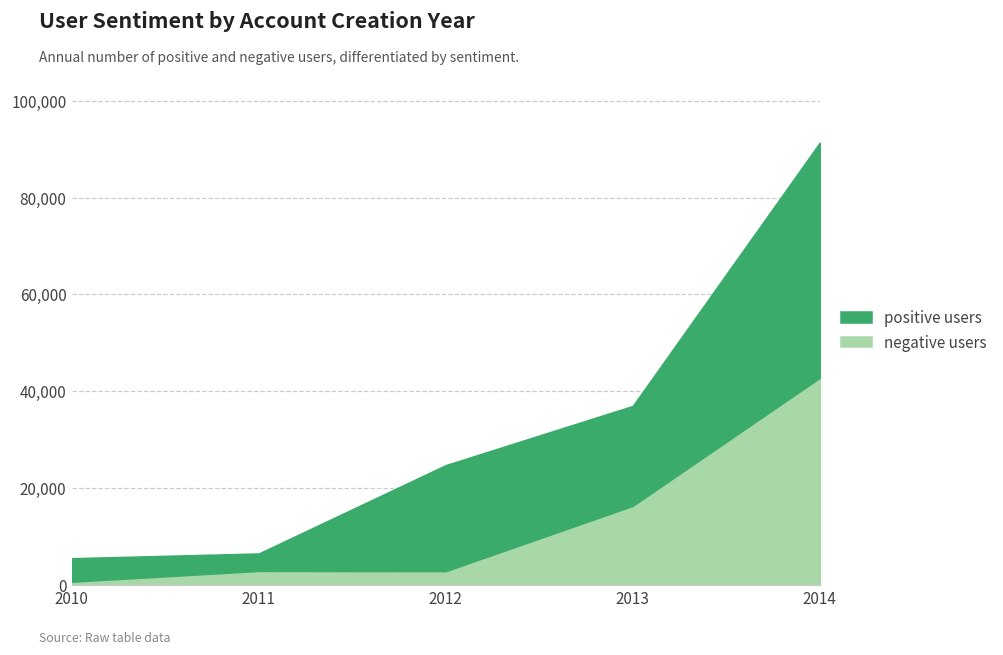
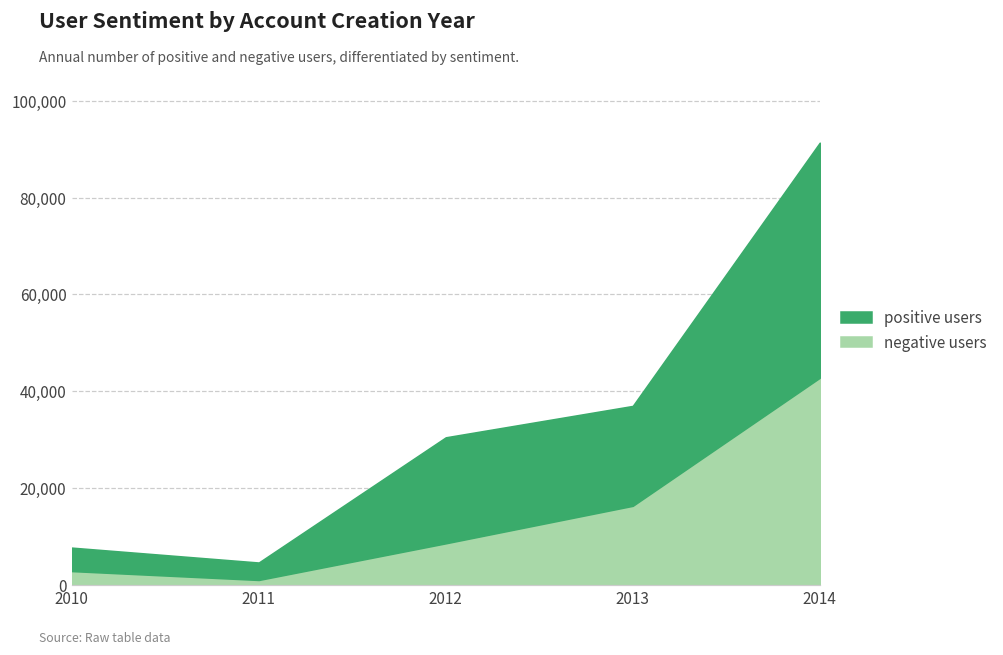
  {
    "negative users": {
-     "2010": "1,000",
-     "2011": "3,000",
-     "2012": "3,000"
+     "2010": "3,000",
+     "2011": "1,000",
+     "2012": "9,000"
    },
    "positive users": {
      "2010": "5,000",
      "2011": "4,000",
      "2012": "22,000",
      "2013": "21,000",
      "2014": "49,000"
    }
  }
